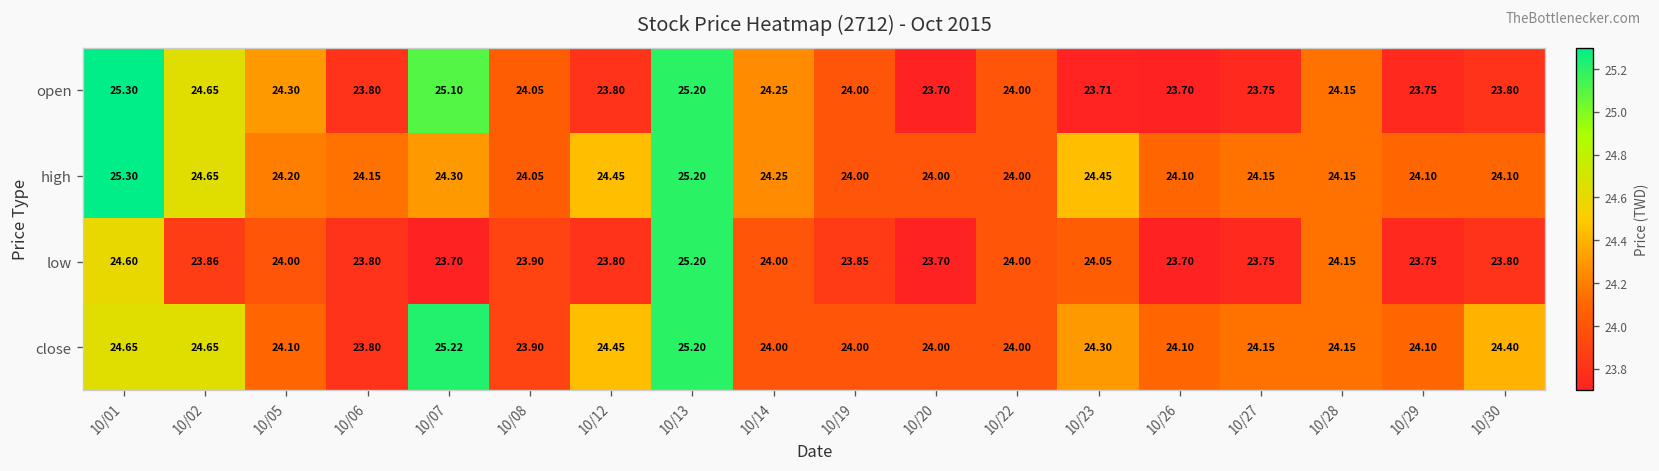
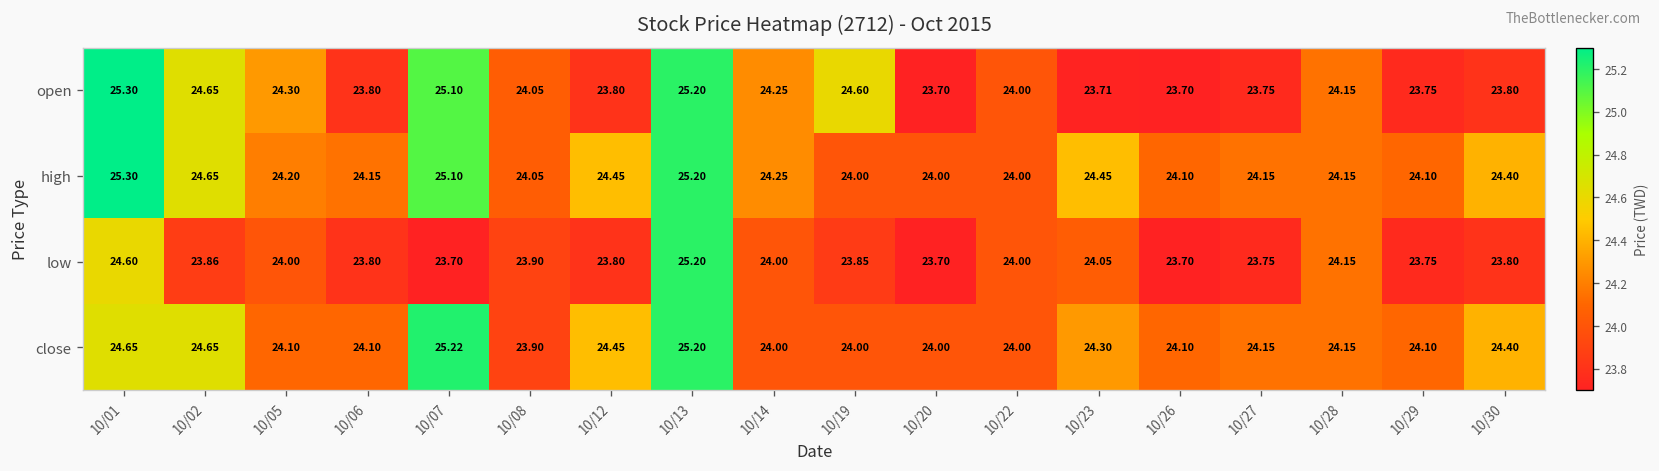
  {
    "open": {
      "10/01": 25.30,
      "10/02": 24.65,
      "10/05": 24.30,
      "10/06": 23.80,
      "10/07": 25.10,
      "10/08": 24.05,
      "10/12": 23.80,
      "10/13": 25.20,
      "10/14": 24.25,
-     "10/19": 24.00,
+     "10/19": 24.60,
      "10/20": 23.70,
      "10/22": 24.00,
      "10/23": 23.71,
      "10/26": 23.70,
      "10/27": 23.75,
      "10/28": 24.15,
      "10/29": 23.75,
      "10/30": 23.80
    },
    "high": {
      "10/01": 25.30,
      "10/02": 24.65,
      "10/05": 24.20,
      "10/06": 24.15,
-     "10/07": 24.30,
+     "10/07": 25.10,
      "10/08": 24.05,
      "10/12": 24.45,
      "10/13": 25.20,
      "10/14": 24.25,
      "10/19": 24.00,
      "10/20": 24.00,
      "10/22": 24.00,
      "10/23": 24.45,
      "10/26": 24.10,
      "10/27": 24.15,
      "10/28": 24.15,
      "10/29": 24.10,
-     "10/30": 24.10
+     "10/30": 24.40
    },
    "low": {
      "10/01": 24.60,
      "10/02": 23.86,
      "10/05": 24.00,
      "10/06": 23.80,
      "10/07": 23.70,
      "10/08": 23.90,
      "10/12": 23.80,
      "10/13": 25.20,
      "10/14": 24.00,
      "10/19": 23.85,
      "10/20": 23.70,
      "10/22": 24.00,
      "10/23": 24.05,
      "10/26": 23.70,
      "10/27": 23.75,
      "10/28": 24.15,
      "10/29": 23.75,
      "10/30": 23.80
    },
    "close": {
      "10/01": 24.65,
      "10/02": 24.65,
      "10/05": 24.10,
-     "10/06": 23.80,
+     "10/06": 24.10,
      "10/07": 25.22,
      "10/08": 23.90,
      "10/12": 24.45,
      "10/13": 25.20,
      "10/14": 24.00,
      "10/19": 24.00,
      "10/20": 24.00,
      "10/22": 24.00,
      "10/23": 24.30,
      "10/26": 24.10,
      "10/27": 24.15,
      "10/28": 24.15,
      "10/29": 24.10,
      "10/30": 24.40
    }
  }
